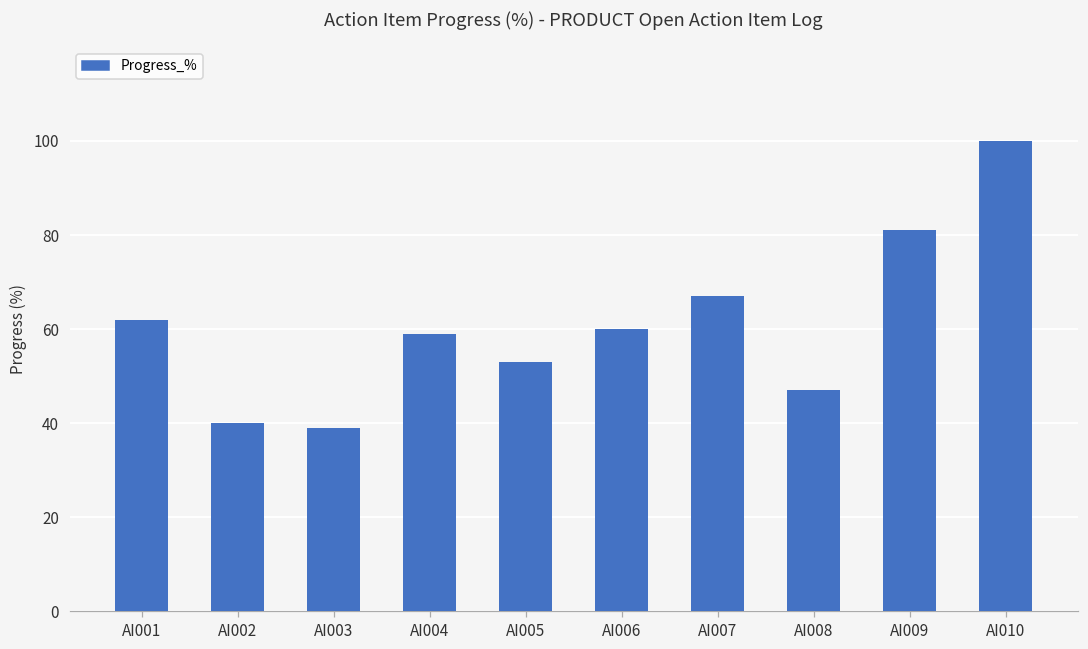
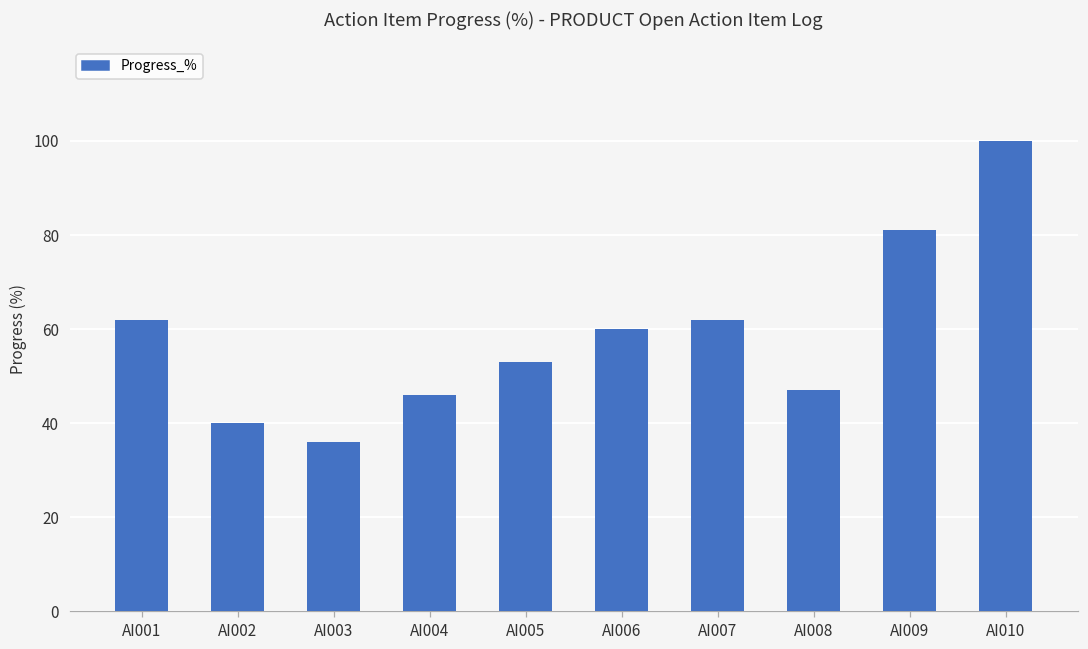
  {
    "AI001": 62,
    "AI002": 40,
-   "AI003": 39,
-   "AI004": 59,
+   "AI003": 36,
+   "AI004": 46,
    "AI005": 53,
    "AI006": 60,
-   "AI007": 67,
+   "AI007": 62,
    "AI008": 47,
    "AI009": 81,
    "AI010": 100
  }
